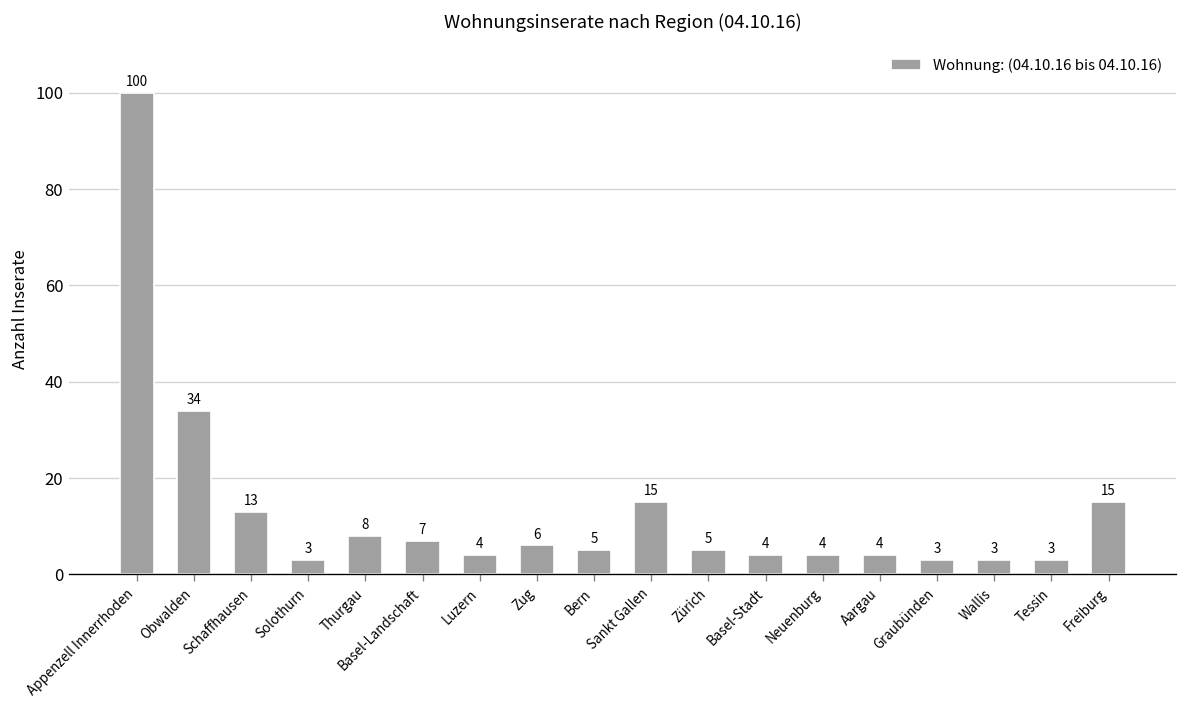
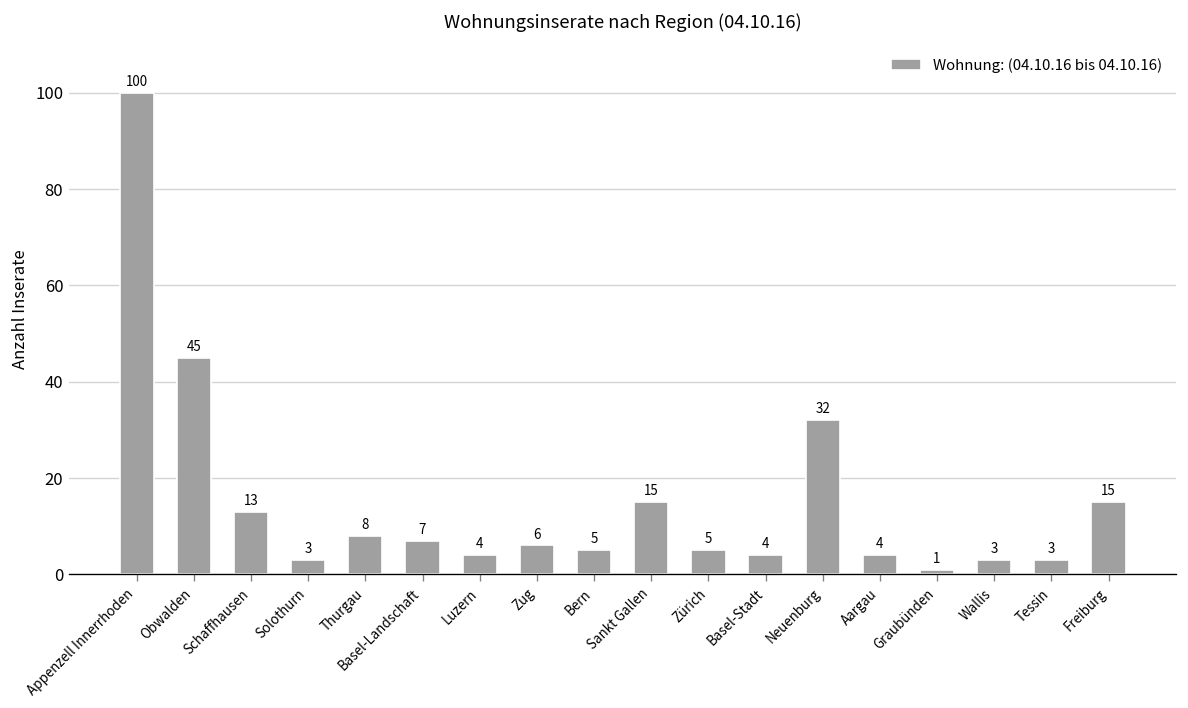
  {
    "Appenzell Innerrhoden": 100,
-   "Obwalden": 34,
+   "Obwalden": 45,
    "Schaffhausen": 13,
    "Solothurn": 3,
    "Thurgau": 8,
    "Basel-Landschaft": 7,
    "Luzern": 4,
    "Zug": 6,
    "Bern": 5,
    "Sankt Gallen": 15,
    "Zürich": 5,
    "Basel-Stadt": 4,
-   "Neuenburg": 4,
+   "Neuenburg": 32,
    "Aargau": 4,
-   "Graubünden": 3,
+   "Graubünden": 1,
    "Wallis": 3,
    "Tessin": 3,
    "Freiburg": 15
  }
